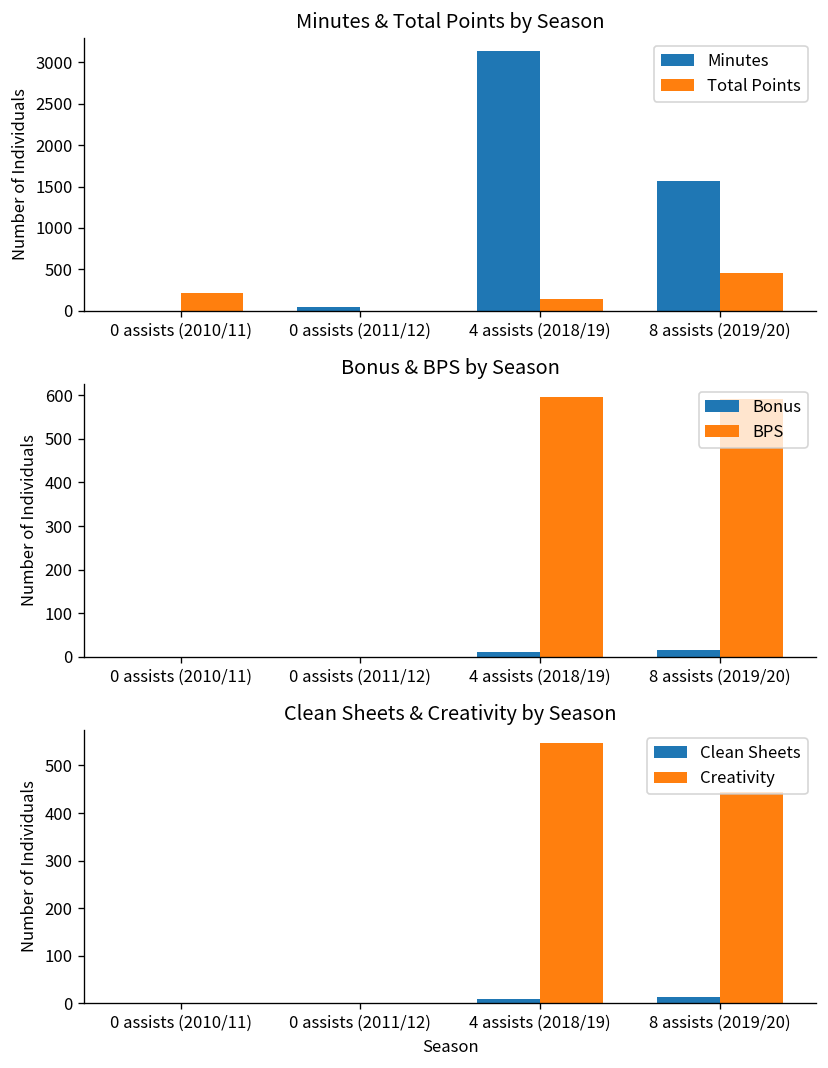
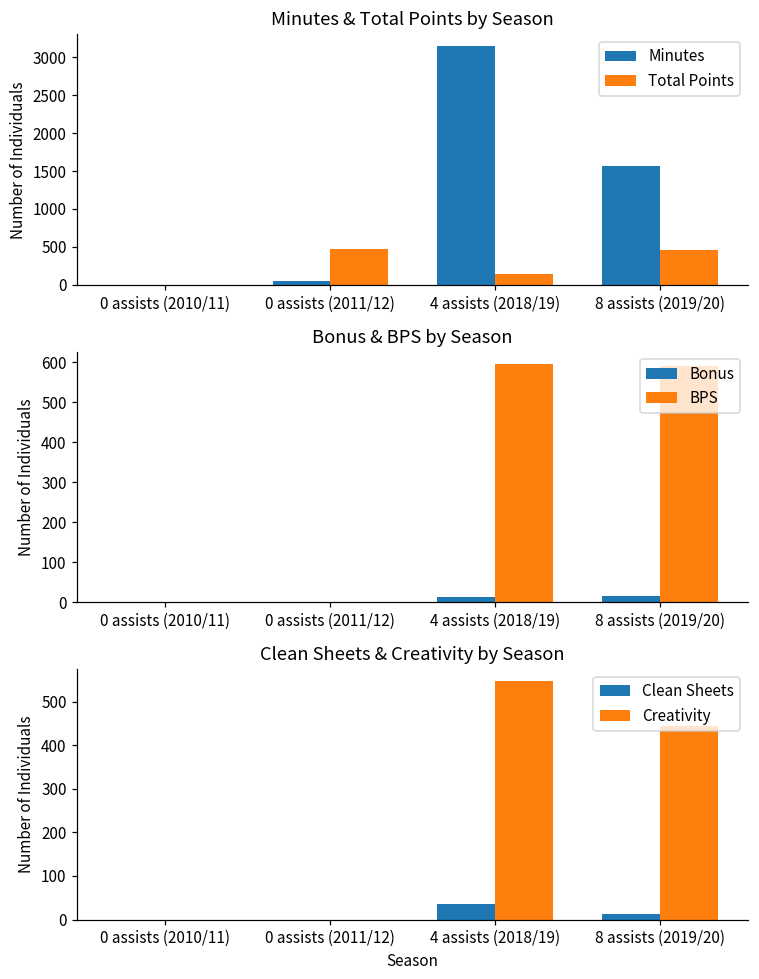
  {
    "Minutes & Total Points by Season": {
      "Minutes": {
        "0 assists (2010/11)": 0,
        "0 assists (2011/12)": 0,
        "4 assists (2018/19)": 3100,
        "8 assists (2019/20)": 1600
      },
      "Total Points": {
-       "0 assists (2010/11)": 200,
-       "0 assists (2011/12)": 0,
+       "0 assists (2010/11)": 0,
+       "0 assists (2011/12)": 500,
        "4 assists (2018/19)": 100,
        "8 assists (2019/20)": 500
      }
    },
    "Bonus & BPS by Season": {
      "Bonus": {
        "0 assists (2010/11)": 0,
        "0 assists (2011/12)": 0,
        "4 assists (2018/19)": 10,
        "8 assists (2019/20)": 20
      },
      "BPS": {
        "0 assists (2010/11)": 0,
        "0 assists (2011/12)": 0,
        "4 assists (2018/19)": 600
      }
    },
    "Clean Sheets & Creativity by Season": {
      "Clean Sheets": {
        "0 assists (2010/11)": 0,
        "0 assists (2011/12)": 0,
-       "4 assists (2018/19)": 10,
+       "4 assists (2018/19)": 40,
        "8 assists (2019/20)": 10
      },
      "Creativity": {
        "0 assists (2010/11)": 0,
        "0 assists (2011/12)": 0,
        "4 assists (2018/19)": 550
      }
    }
  }
